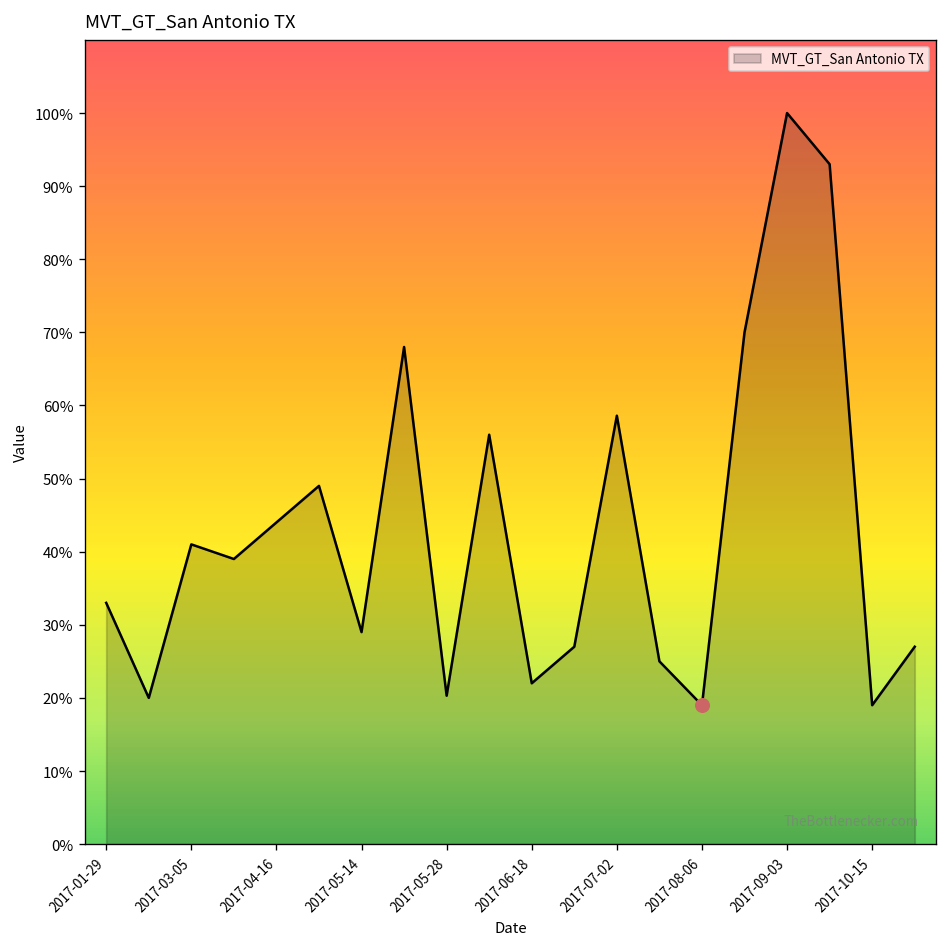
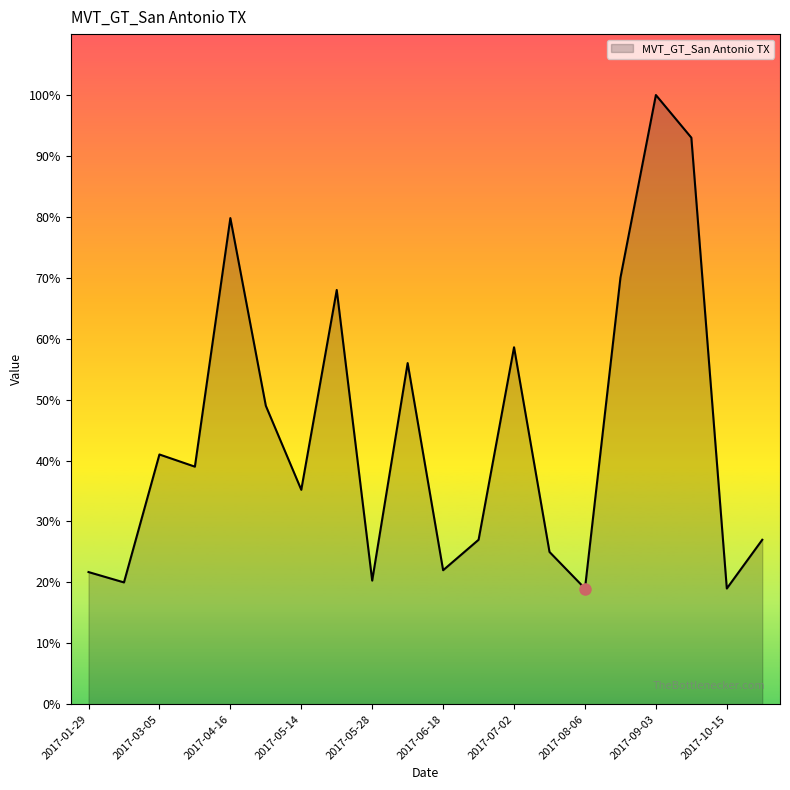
  {
    "MVT_GT_San Antonio TX": {
-     "2017-01-29": "33%",
+     "2017-01-29": "22%",
      "2017-03-05": "41%",
-     "2017-04-16": "44%",
-     "2017-05-14": "29%",
+     "2017-04-16": "80%",
+     "2017-05-14": "35%",
      "2017-05-28": "20%",
      "2017-06-18": "22%",
      "2017-07-02": "59%",
      "2017-09-03": "100%",
      "2017-10-15": "19%"
    }
  }
